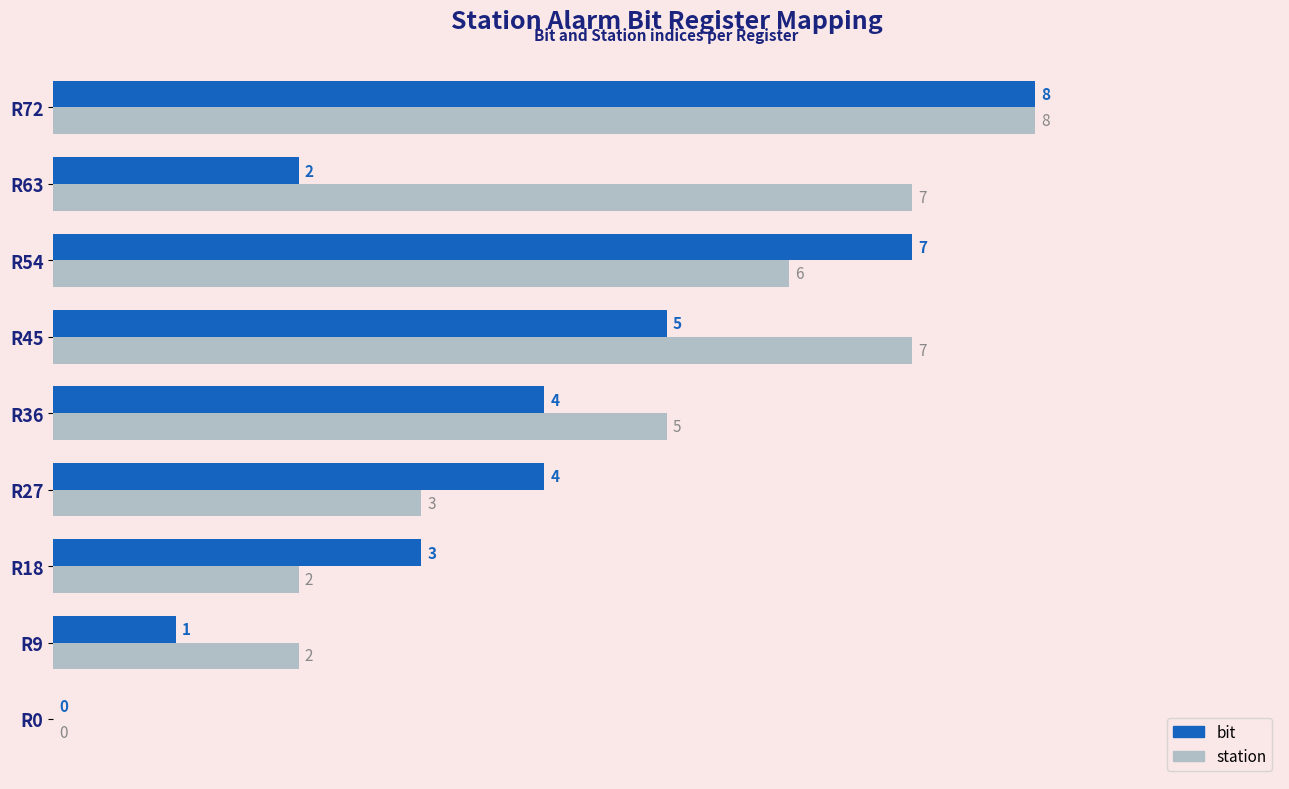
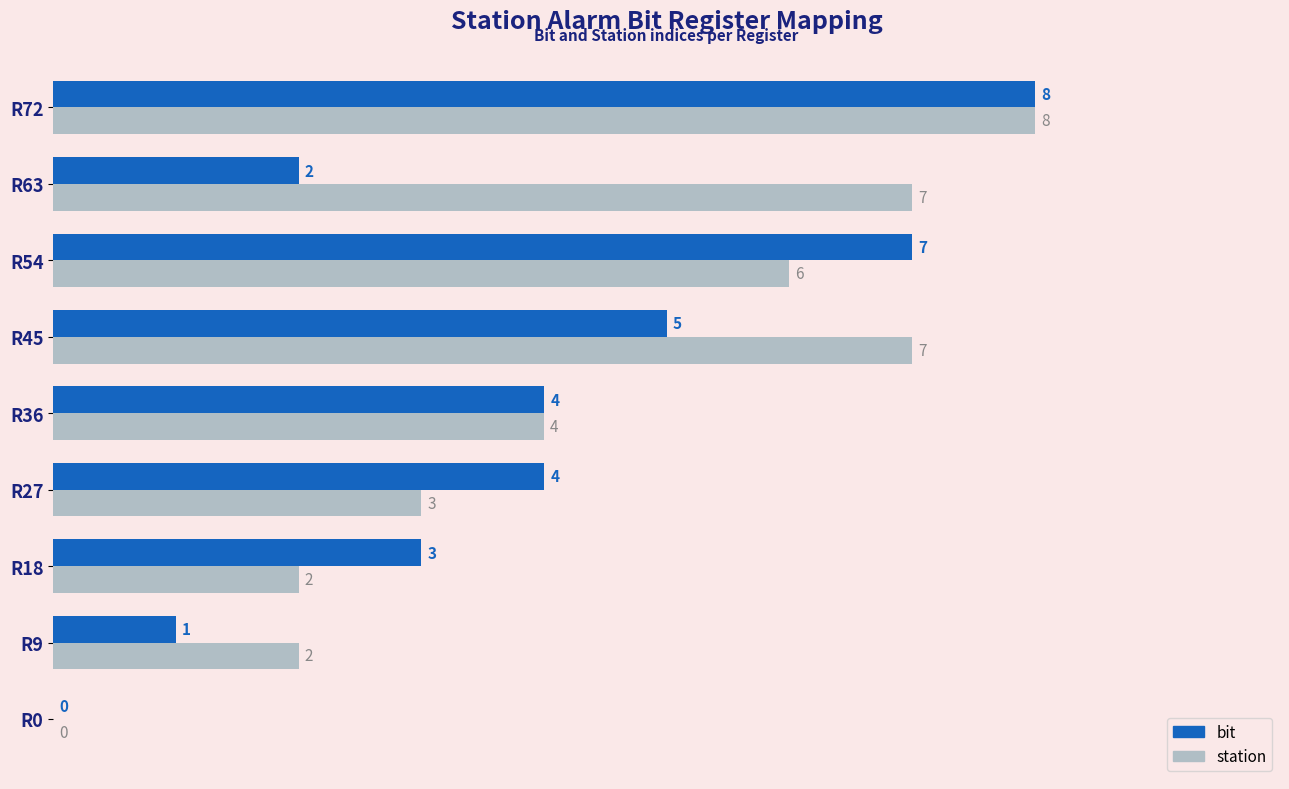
  {
    "bit": {
      "R72": 8,
      "R63": 2,
      "R54": 7,
      "R45": 5,
      "R36": 4,
      "R27": 4,
      "R18": 3,
      "R9": 1,
      "R0": 0
    },
    "station": {
      "R72": 8,
      "R63": 7,
      "R54": 6,
      "R45": 7,
-     "R36": 5,
+     "R36": 4,
      "R27": 3,
      "R18": 2,
      "R9": 2,
      "R0": 0
    }
  }
